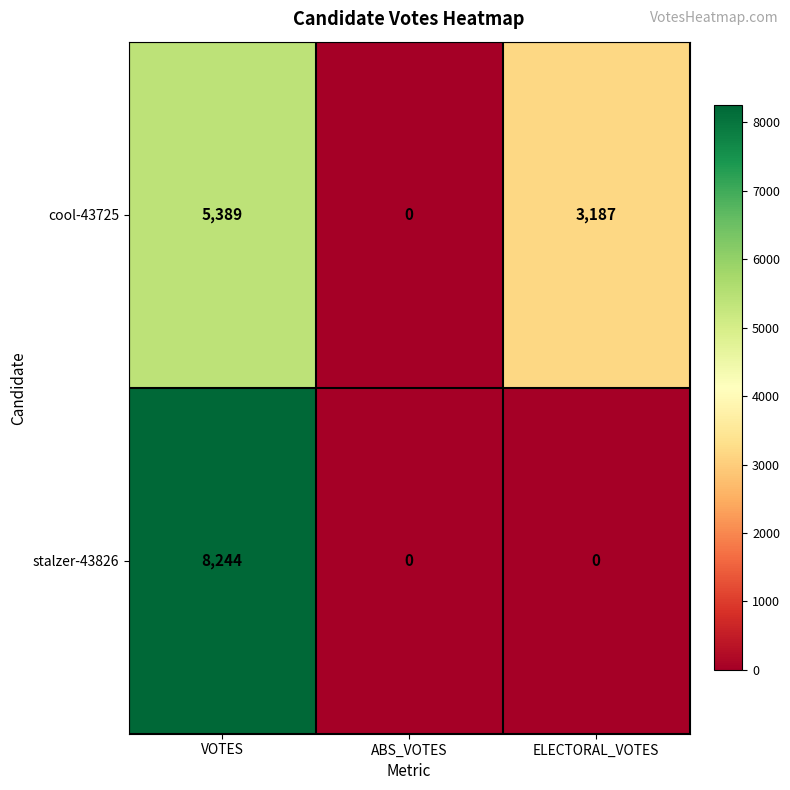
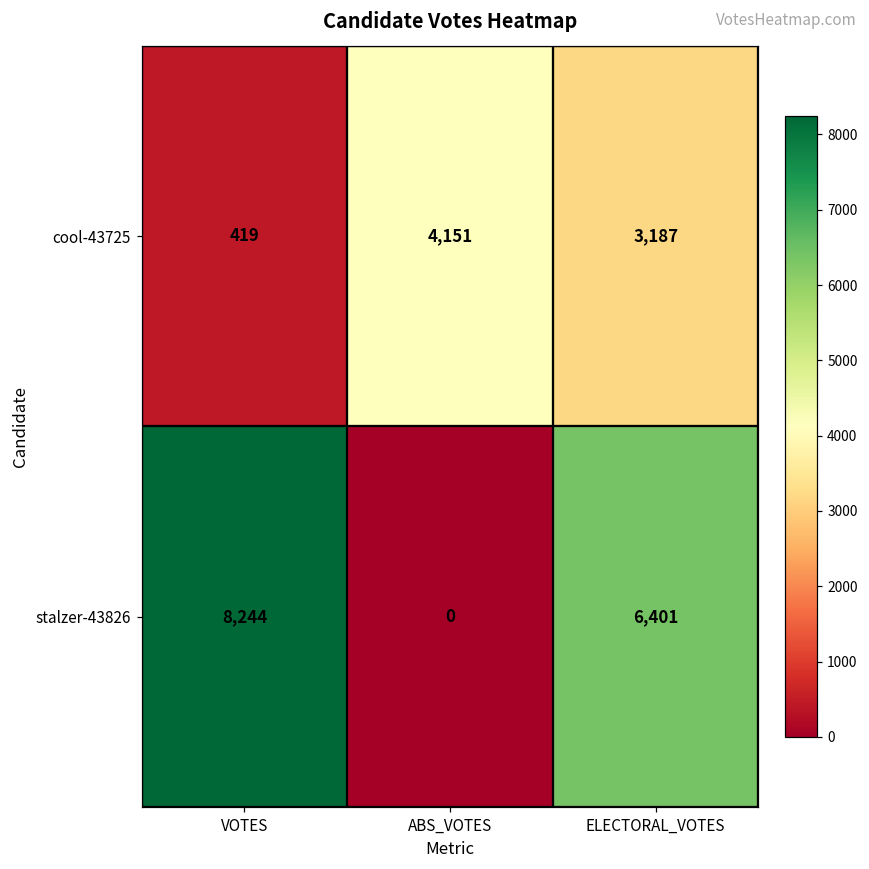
  {
    "cool-43725": {
-     "VOTES": "5,389",
-     "ABS_VOTES": "0",
+     "VOTES": "419",
+     "ABS_VOTES": "4,151",
      "ELECTORAL_VOTES": "3,187"
    },
    "stalzer-43826": {
      "VOTES": "8,244",
      "ABS_VOTES": "0",
-     "ELECTORAL_VOTES": "0"
+     "ELECTORAL_VOTES": "6,401"
    }
  }
